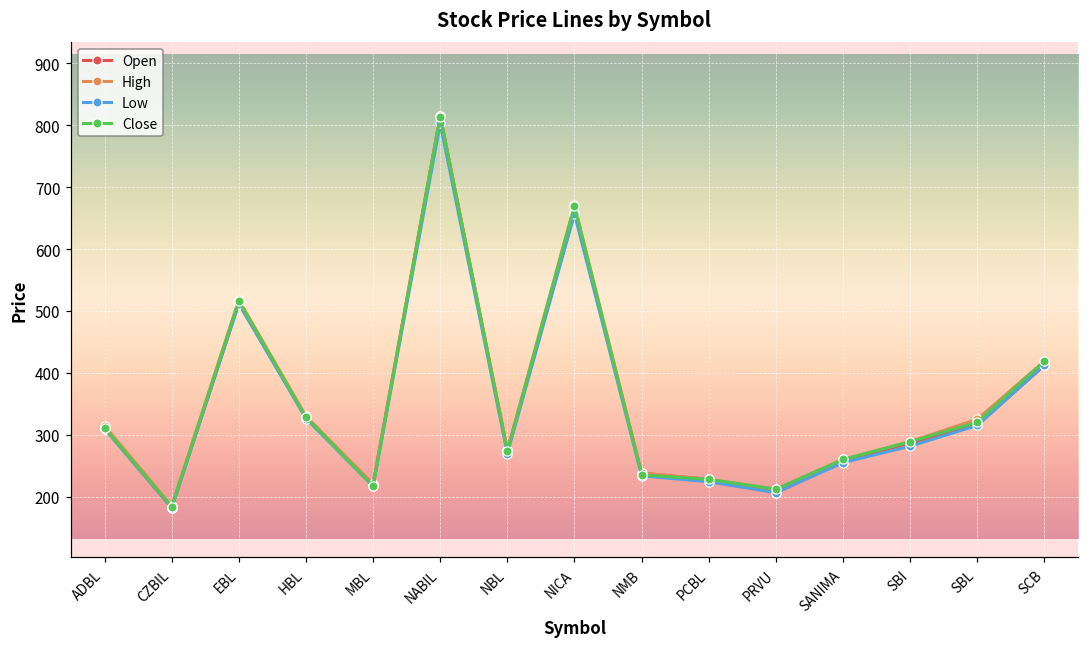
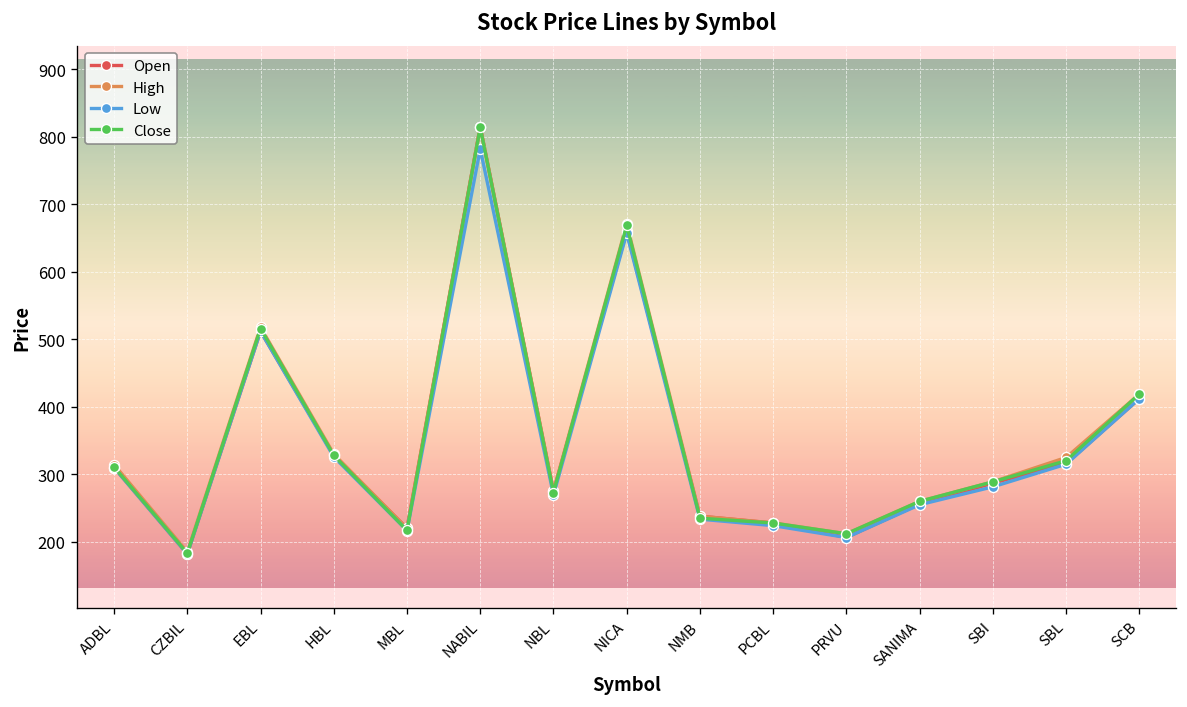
  {
    "Low": {
-     "NABIL": 800,
+     "NABIL": 780,
      "SBI": 280
    }
  }
